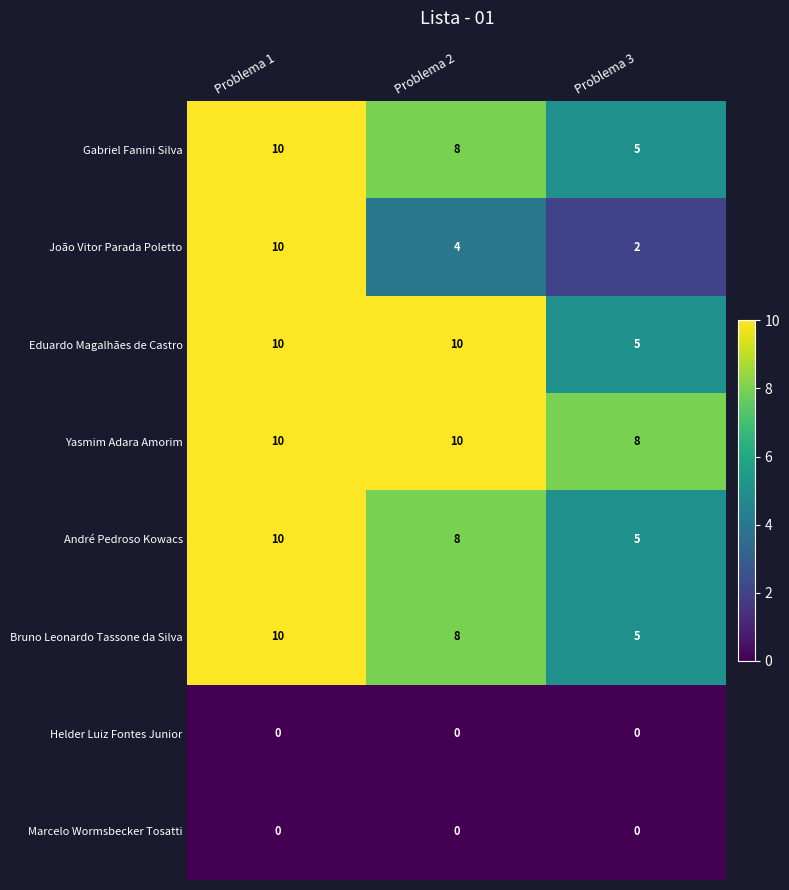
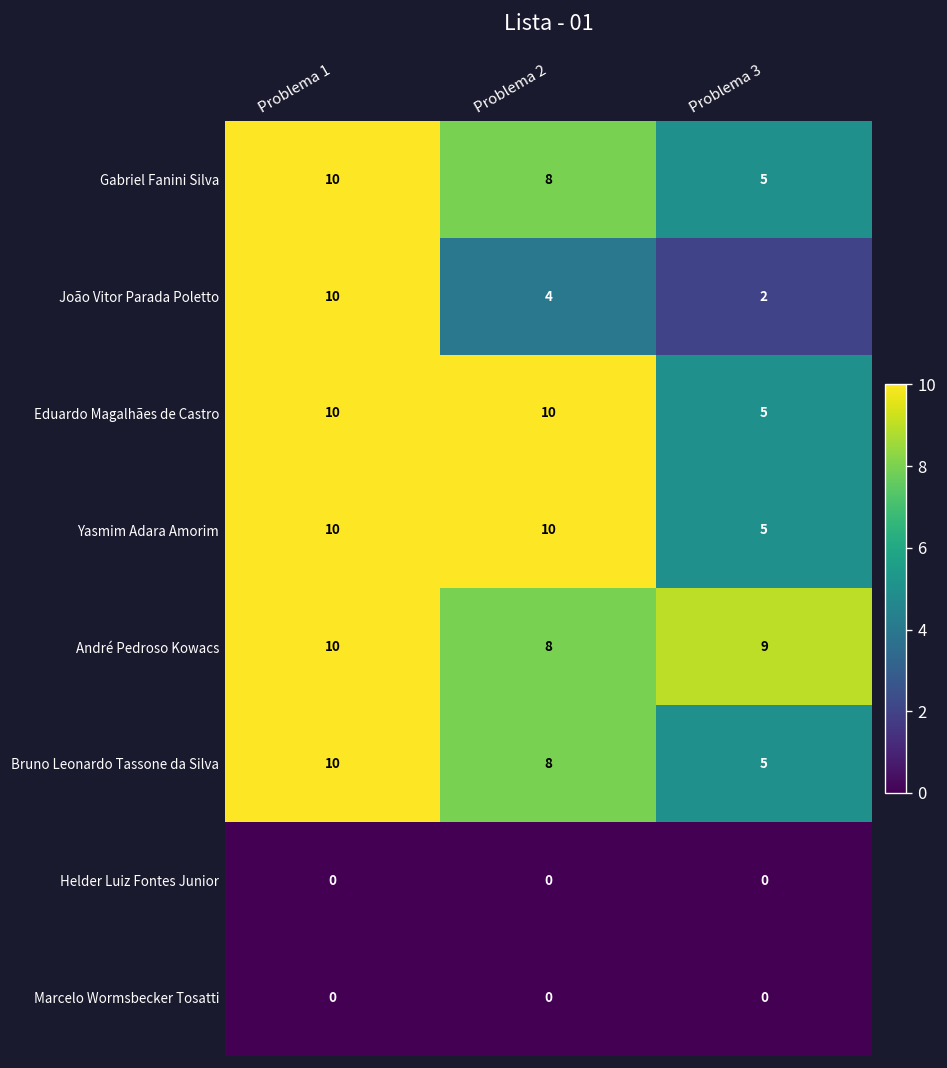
  {
    "Gabriel Fanini Silva": {
      "Problema 1": 10,
      "Problema 2": 8,
      "Problema 3": 5
    },
    "João Vitor Parada Poletto": {
      "Problema 1": 10,
      "Problema 2": 4,
      "Problema 3": 2
    },
    "Eduardo Magalhães de Castro": {
      "Problema 1": 10,
      "Problema 2": 10,
      "Problema 3": 5
    },
    "Yasmim Adara Amorim": {
      "Problema 1": 10,
      "Problema 2": 10,
-     "Problema 3": 8
+     "Problema 3": 5
    },
    "André Pedroso Kowacs": {
      "Problema 1": 10,
      "Problema 2": 8,
-     "Problema 3": 5
+     "Problema 3": 9
    },
    "Bruno Leonardo Tassone da Silva": {
      "Problema 1": 10,
      "Problema 2": 8,
      "Problema 3": 5
    },
    "Helder Luiz Fontes Junior": {
      "Problema 1": 0,
      "Problema 2": 0,
      "Problema 3": 0
    },
    "Marcelo Wormsbecker Tosatti": {
      "Problema 1": 0,
      "Problema 2": 0,
      "Problema 3": 0
    }
  }
